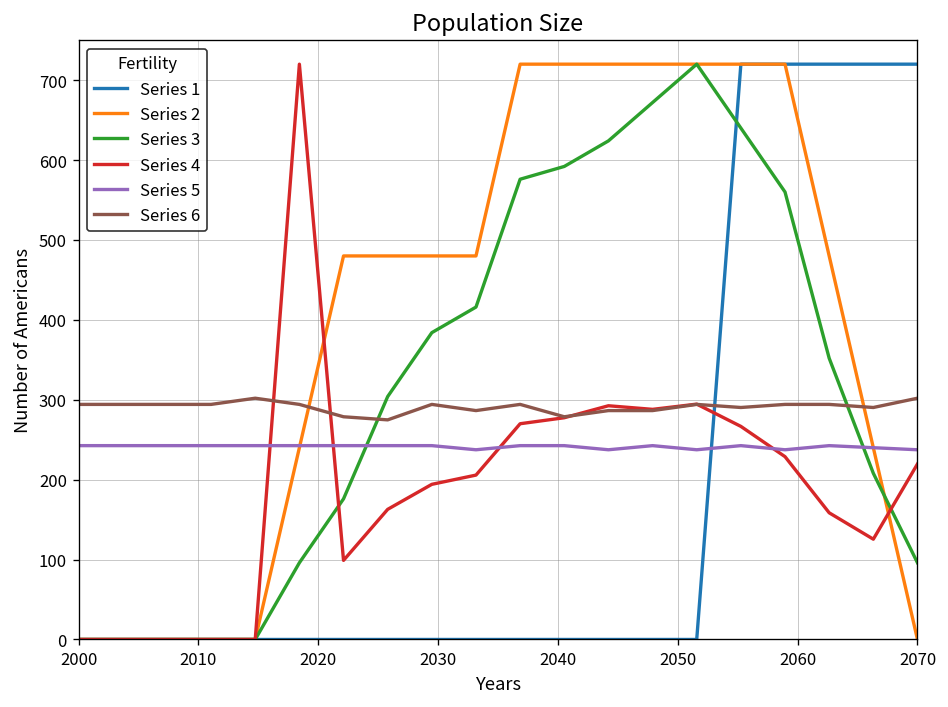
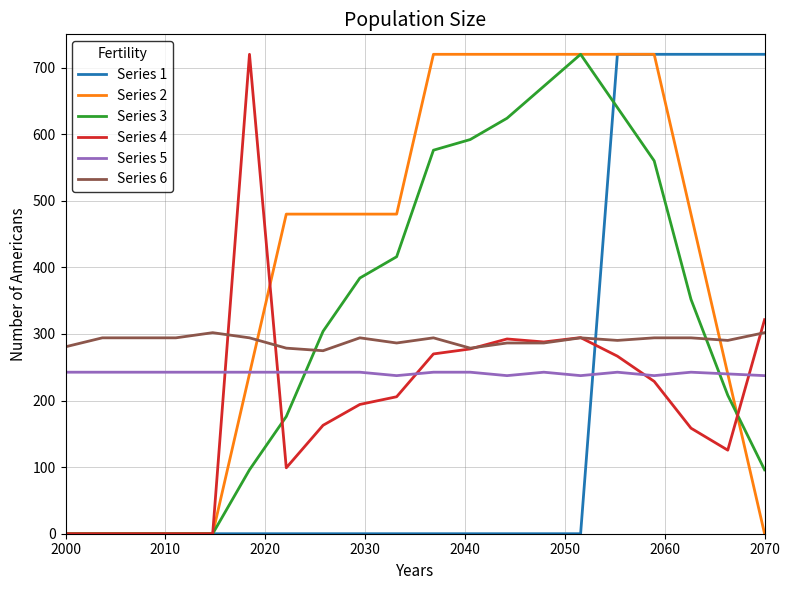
  {
    "Series 1": {
      "2070": 720
    },
    "Series 2": {
      "2070": 0
    },
    "Series 3": {
      "2070": 100
    },
    "Series 4": {
-     "2070": 220
+     "2070": 320
    },
    "Series 5": {
      "2000": 240,
      "2070": 240
    },
    "Series 6": {
-     "2000": 290,
+     "2000": 280,
      "2070": 300
    }
  }
